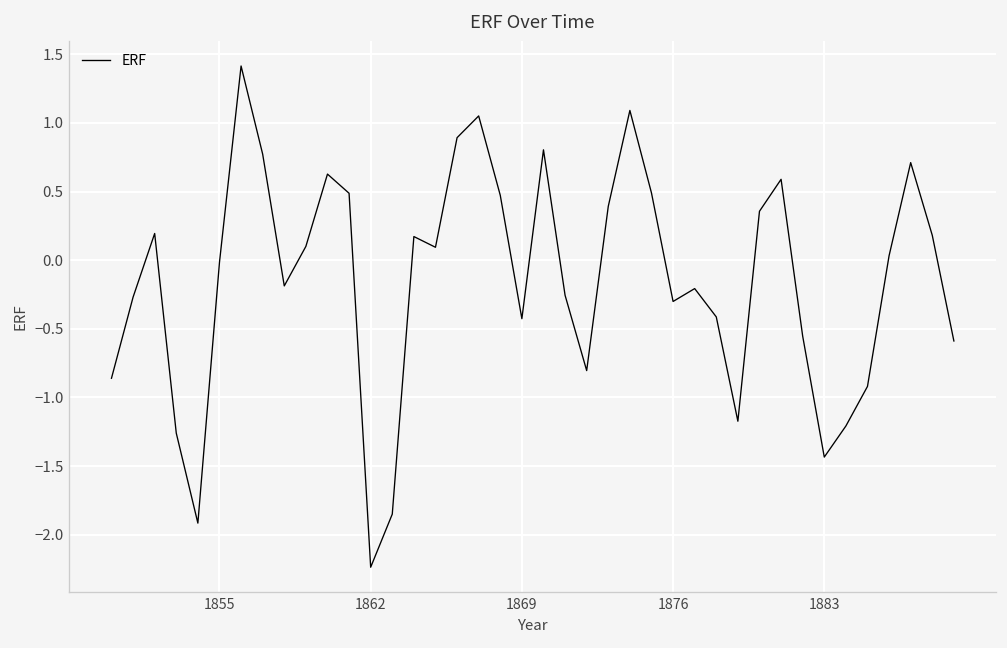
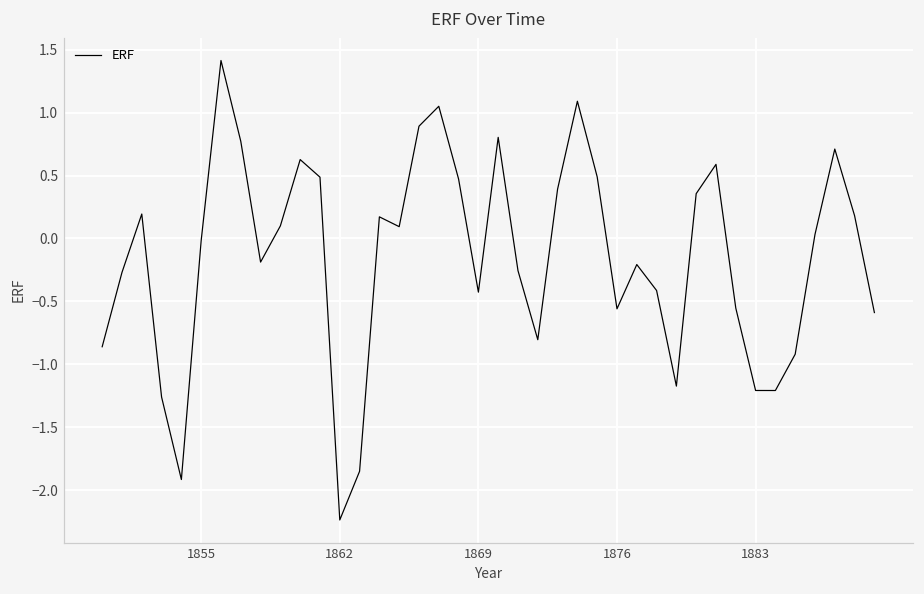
  {
    "1855": -0.02,
    "1862": -2.24,
    "1869": -0.43,
-   "1876": -0.30,
-   "1883": -1.43
+   "1876": -0.56,
+   "1883": -1.21
  }
